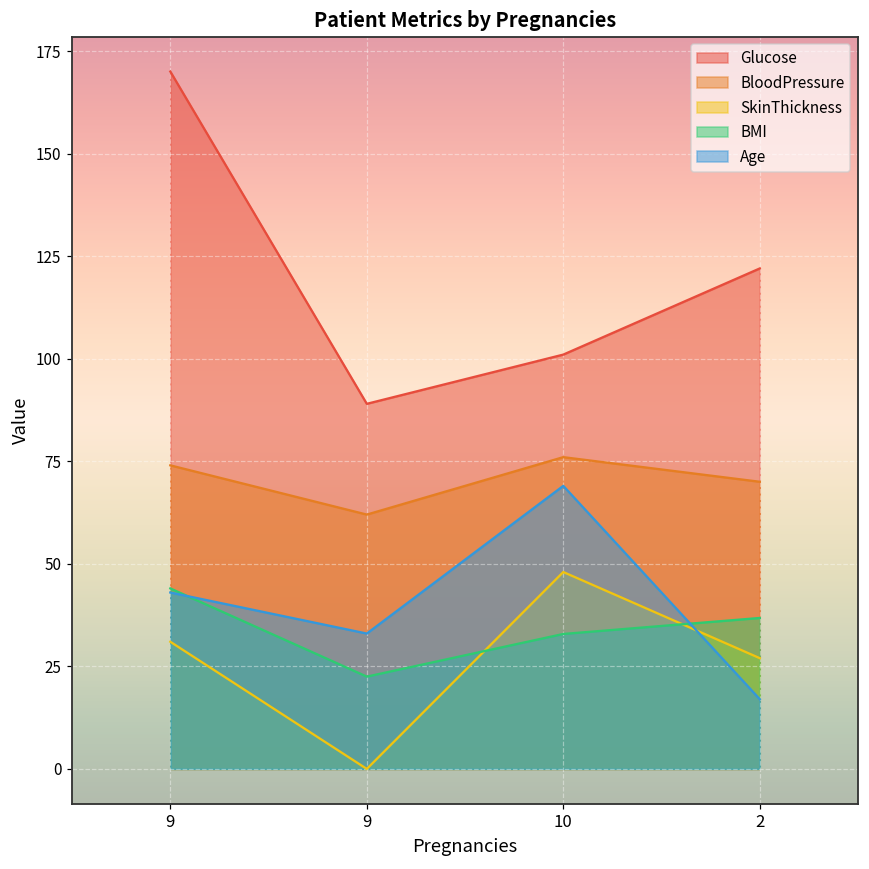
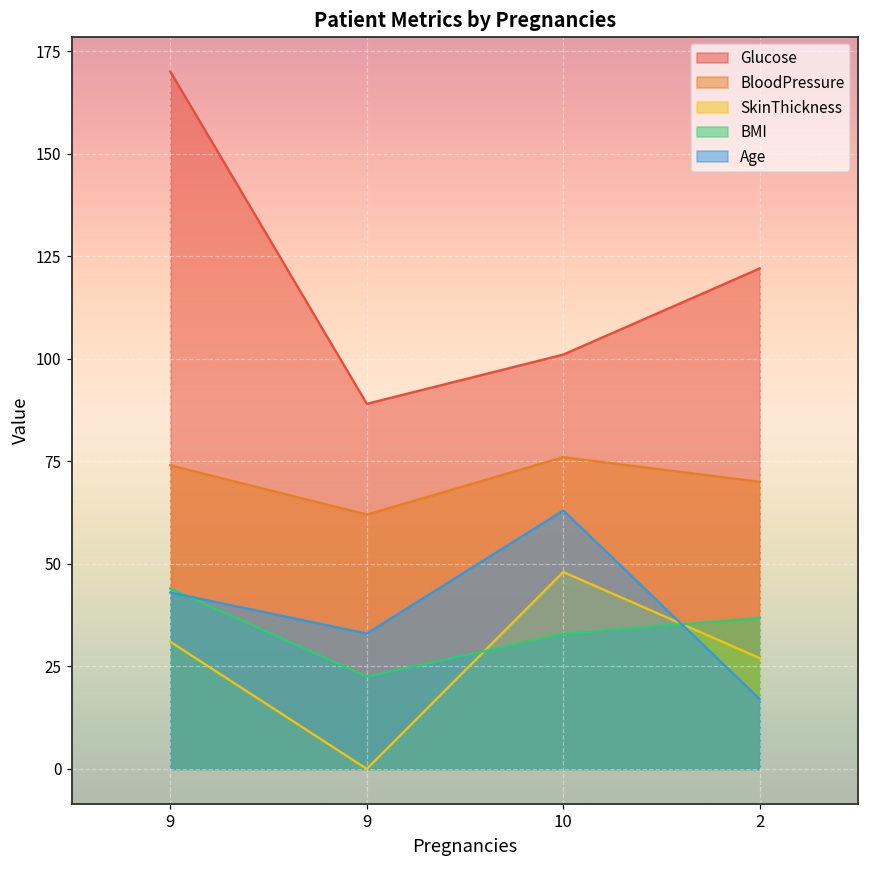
  {
    "BMI": {
      "10": 33,
      "2": 37
    },
    "Age": {
-     "10": 69,
+     "10": 63,
      "2": 17
    }
  }
